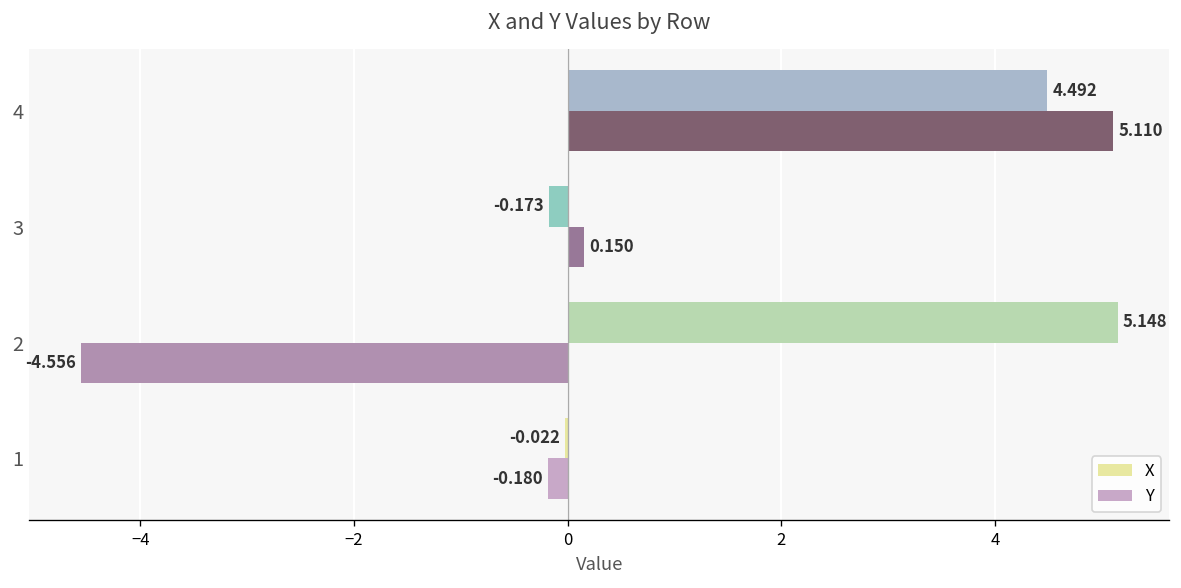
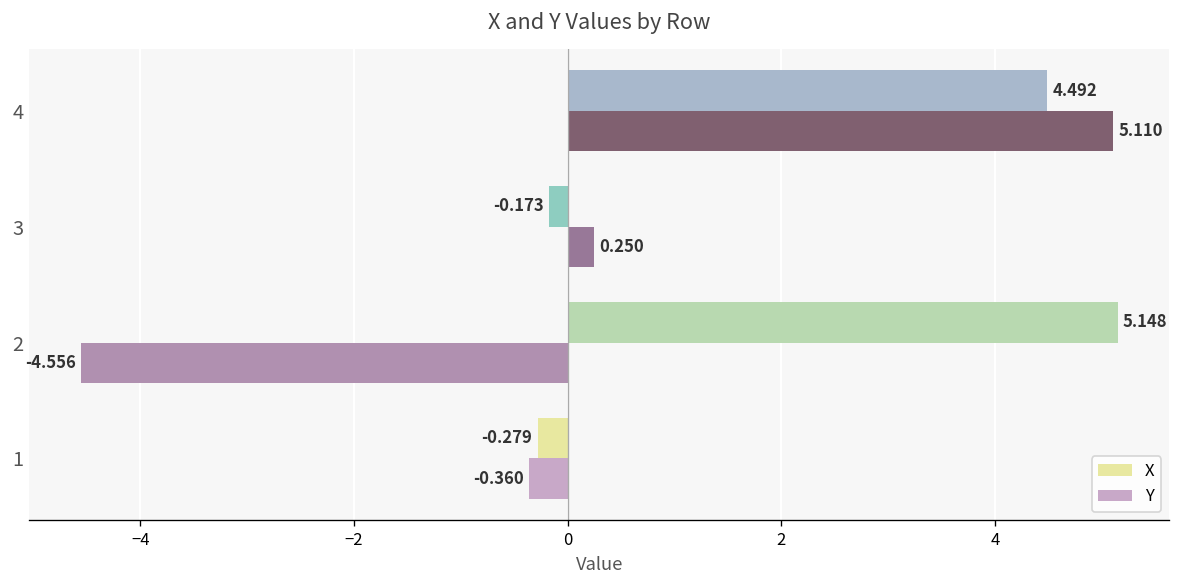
  {
    "X": {
      "4": 4.492,
      "3": -0.173,
      "2": 5.148,
-     "1": -0.022
+     "1": -0.279
    },
    "Y": {
      "4": 5.110,
-     "3": 0.150,
+     "3": 0.250,
      "2": -4.556,
-     "1": -0.180
+     "1": -0.360
    }
  }
